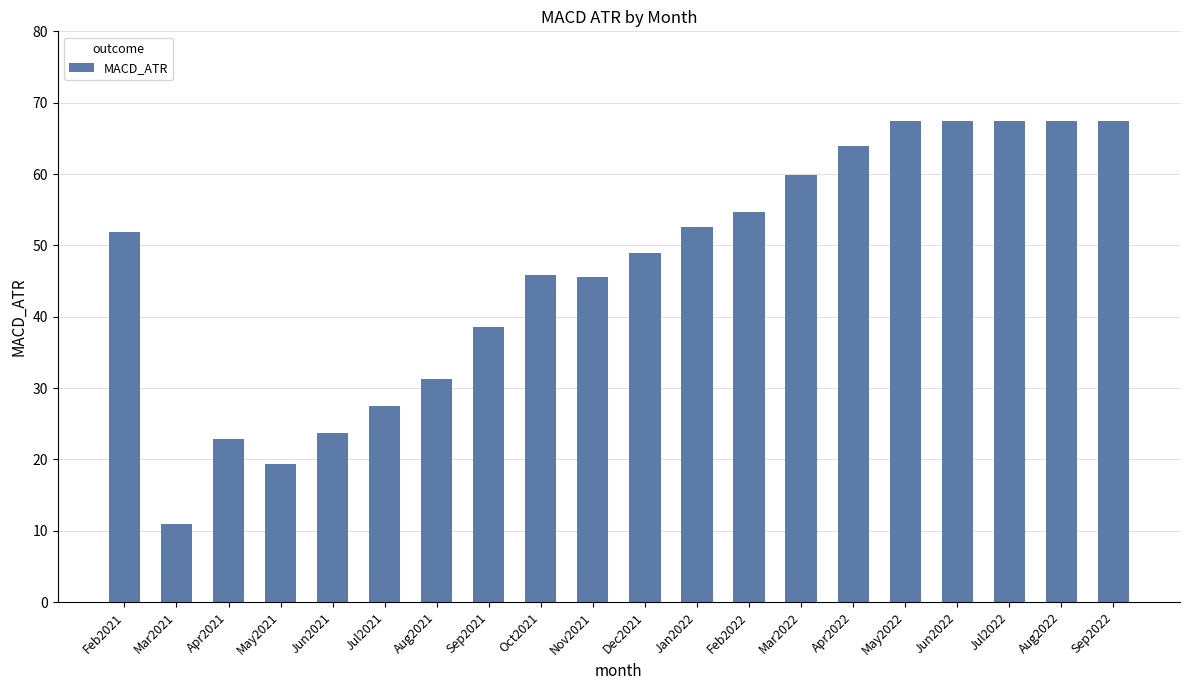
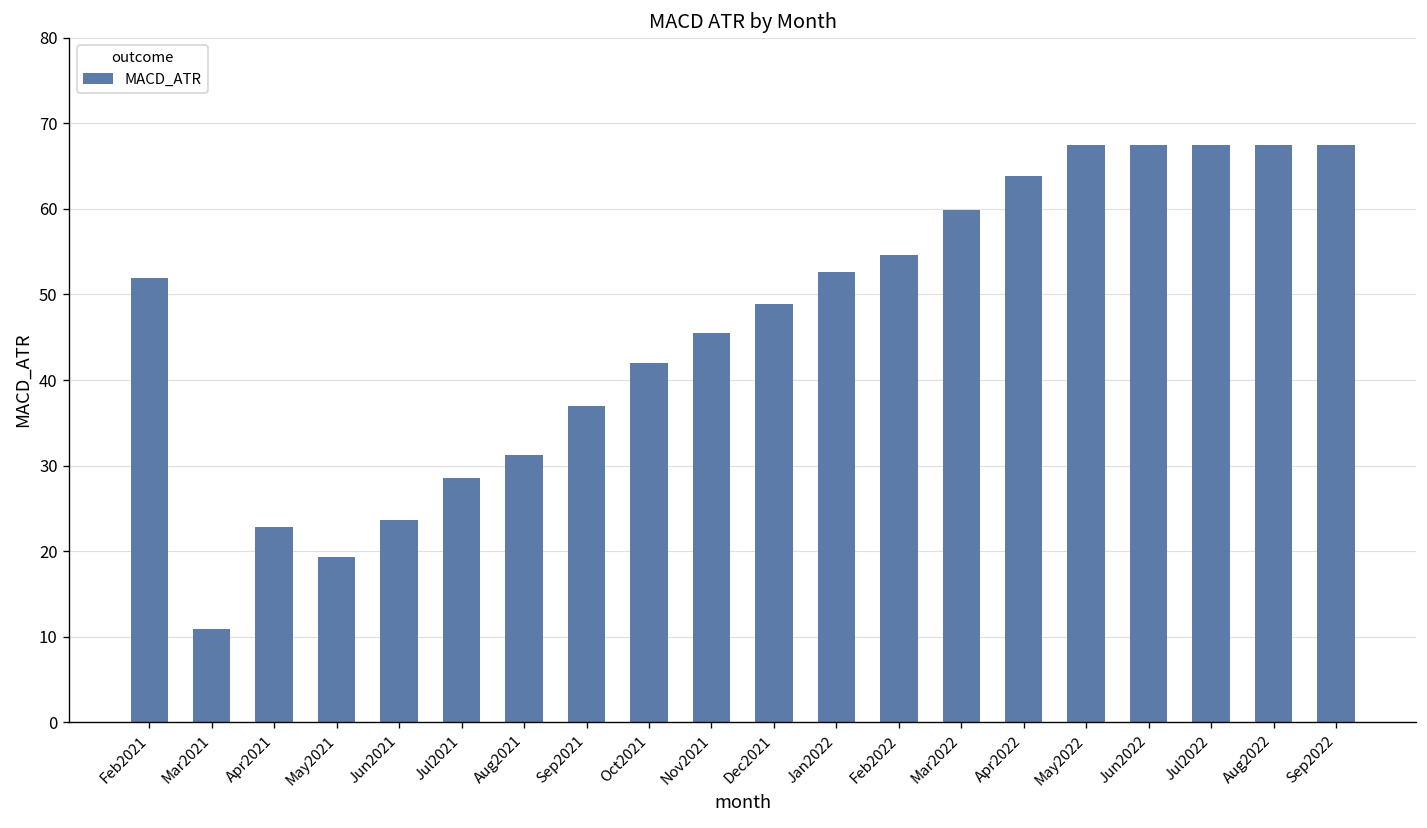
  {
    "Feb2021": 52,
    "Mar2021": 11,
    "Apr2021": 23,
    "May2021": 19,
    "Jun2021": 24,
-   "Jul2021": 27,
+   "Jul2021": 29,
    "Aug2021": 31,
-   "Sep2021": 39,
-   "Oct2021": 46,
+   "Sep2021": 37,
+   "Oct2021": 42,
    "Nov2021": 46,
    "Dec2021": 49,
    "Jan2022": 53,
    "Feb2022": 55,
    "Mar2022": 60,
    "Apr2022": 64,
    "May2022": 67,
    "Jun2022": 67,
    "Jul2022": 67,
    "Aug2022": 67,
    "Sep2022": 67
  }
